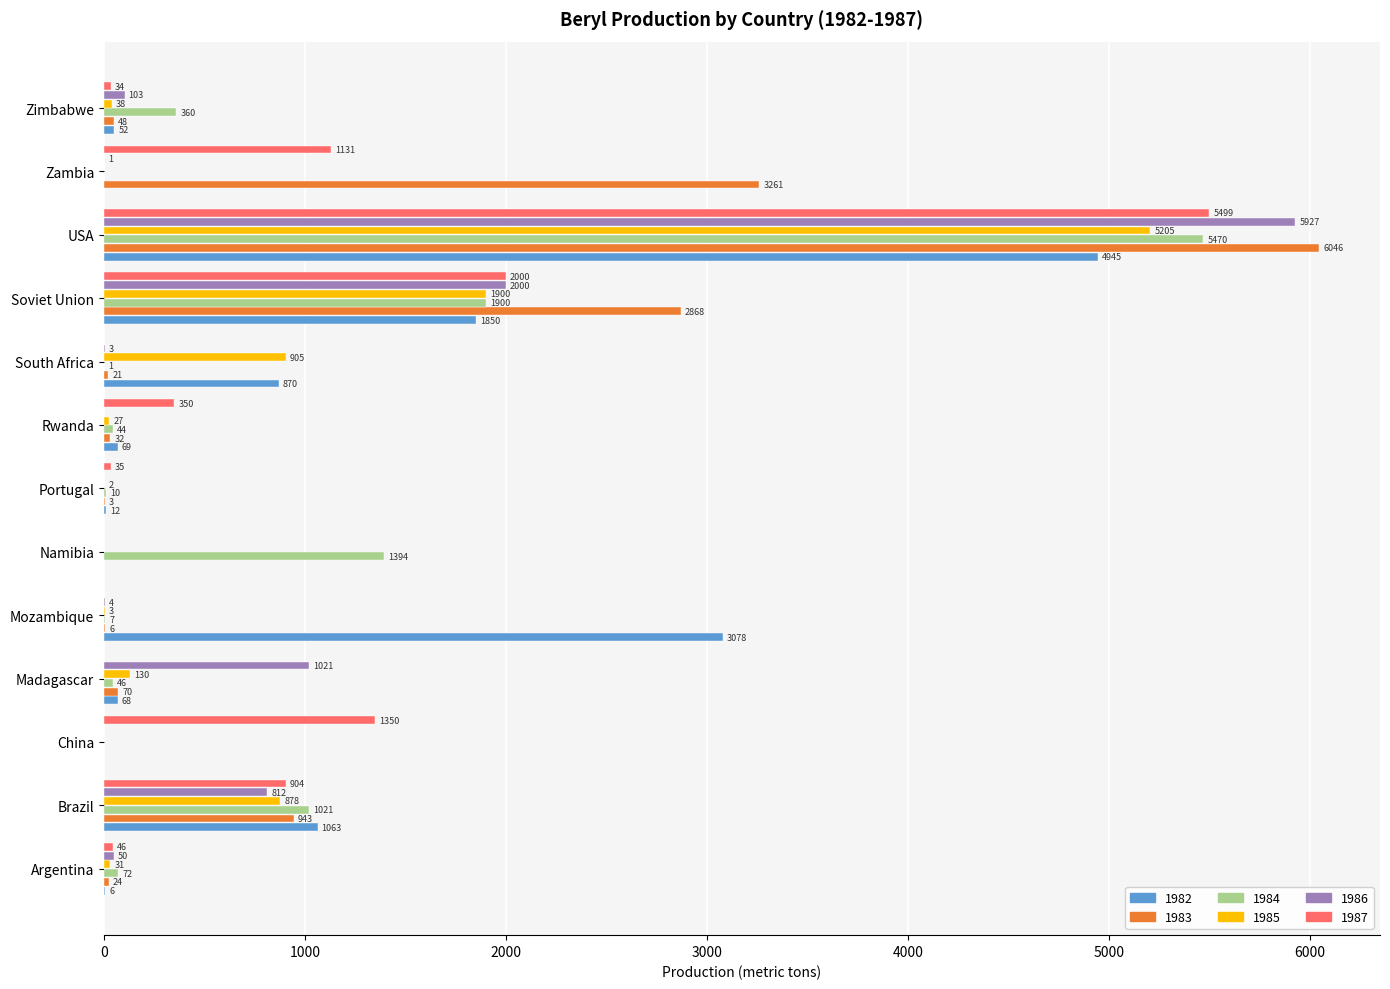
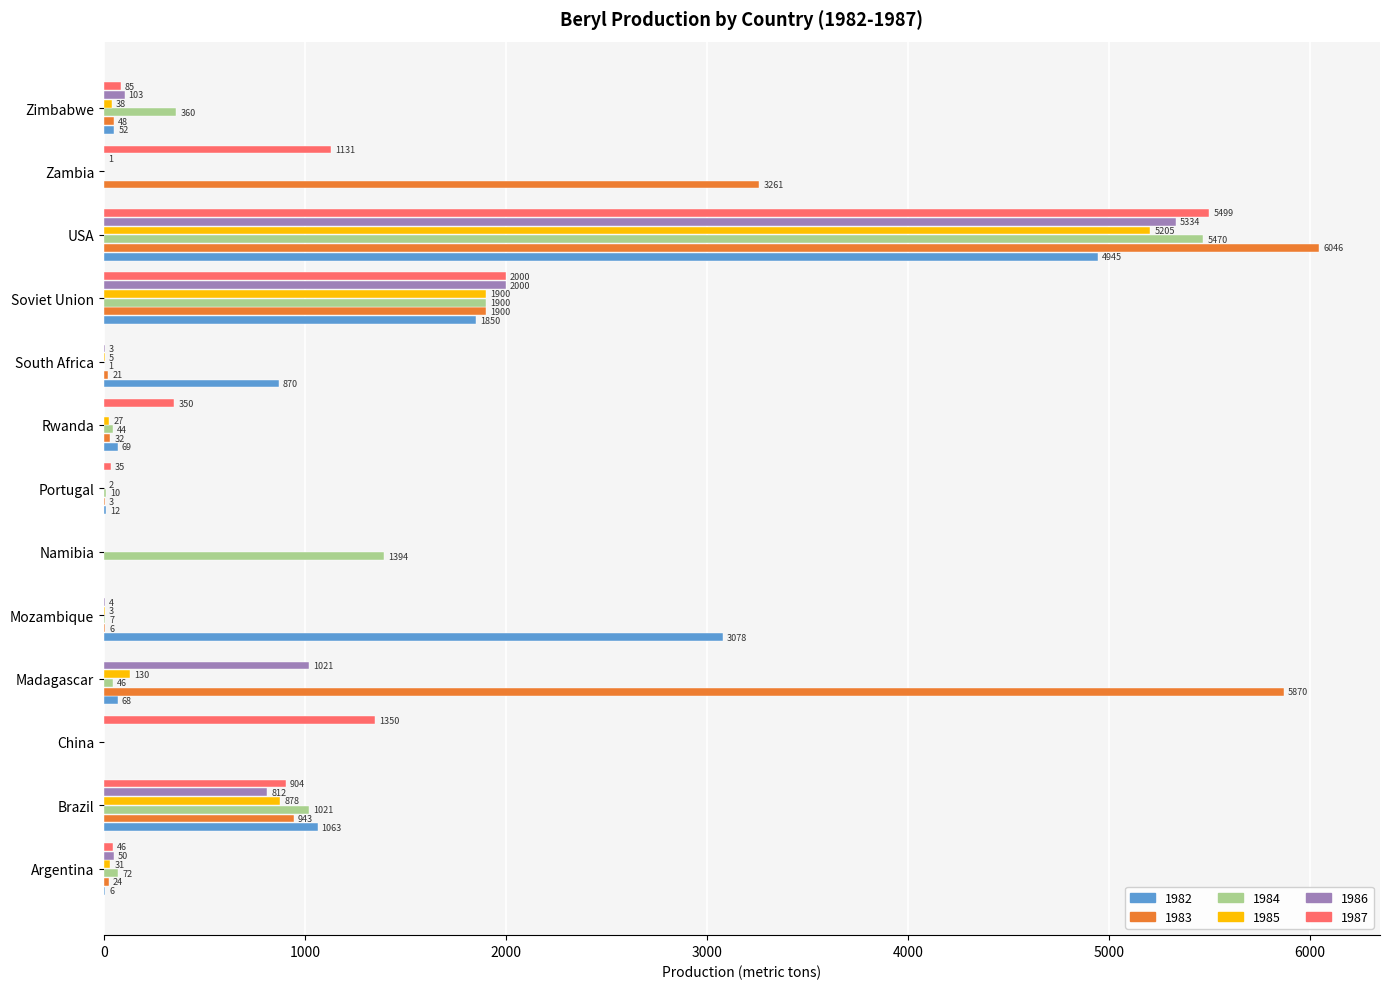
  {
    "1982": {
      "Zimbabwe": 52,
      "USA": 4945,
      "Soviet Union": 1850,
      "South Africa": 870,
      "Rwanda": 69,
      "Portugal": 12,
      "Mozambique": 3078,
      "Madagascar": 68,
      "Brazil": 1063,
      "Argentina": 6
    },
    "1983": {
      "Zimbabwe": 48,
      "Zambia": 3261,
      "USA": 6046,
-     "Soviet Union": 2868,
+     "Soviet Union": 1900,
      "South Africa": 21,
      "Rwanda": 32,
      "Portugal": 3,
      "Mozambique": 6,
-     "Madagascar": 70,
+     "Madagascar": 5870,
      "Brazil": 943,
      "Argentina": 24
    },
    "1984": {
      "Zimbabwe": 360,
      "USA": 5470,
      "Soviet Union": 1900,
      "South Africa": 1,
      "Rwanda": 44,
      "Portugal": 10,
      "Namibia": 1394,
      "Mozambique": 7,
      "Madagascar": 46,
      "Brazil": 1021,
      "Argentina": 72
    },
    "1985": {
      "Zimbabwe": 38,
      "USA": 5205,
      "Soviet Union": 1900,
-     "South Africa": 905,
+     "South Africa": 5,
      "Rwanda": 27,
      "Portugal": 2,
      "Mozambique": 3,
      "Madagascar": 130,
      "Brazil": 878,
      "Argentina": 31
    },
    "1986": {
      "Zimbabwe": 103,
      "Zambia": 1,
-     "USA": 5927,
+     "USA": 5334,
      "Soviet Union": 2000,
      "South Africa": 3,
      "Mozambique": 4,
      "Madagascar": 1021,
      "Brazil": 812,
      "Argentina": 50
    },
    "1987": {
-     "Zimbabwe": 34,
+     "Zimbabwe": 85,
      "Zambia": 1131,
      "USA": 5499,
      "Soviet Union": 2000,
      "Rwanda": 350,
      "Portugal": 35,
      "China": 1350,
      "Brazil": 904,
      "Argentina": 46
    }
  }
